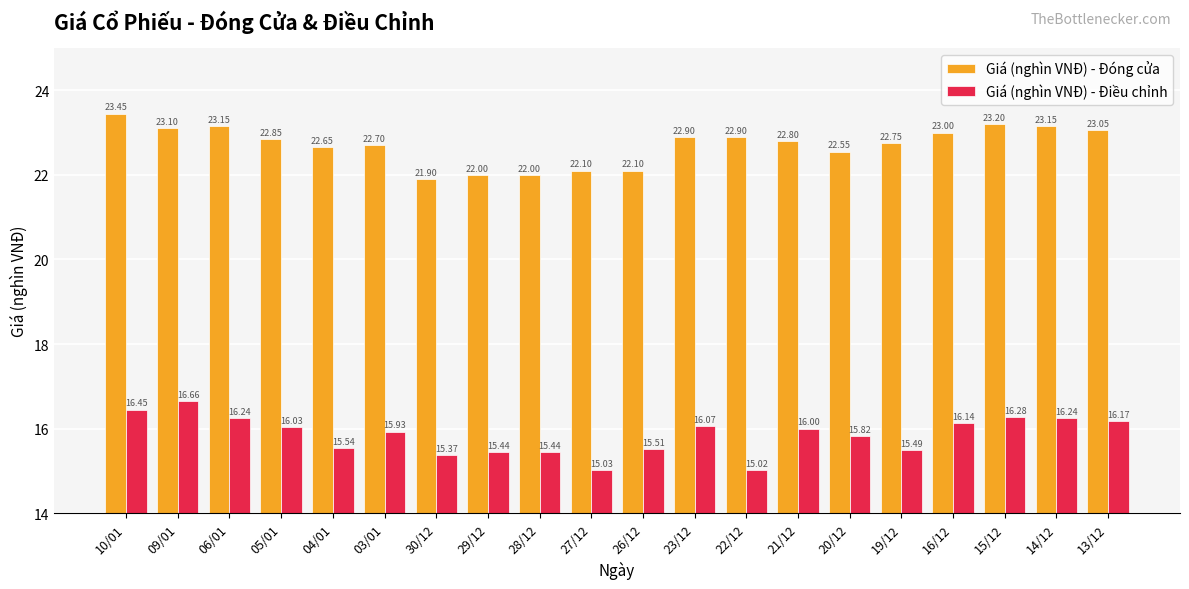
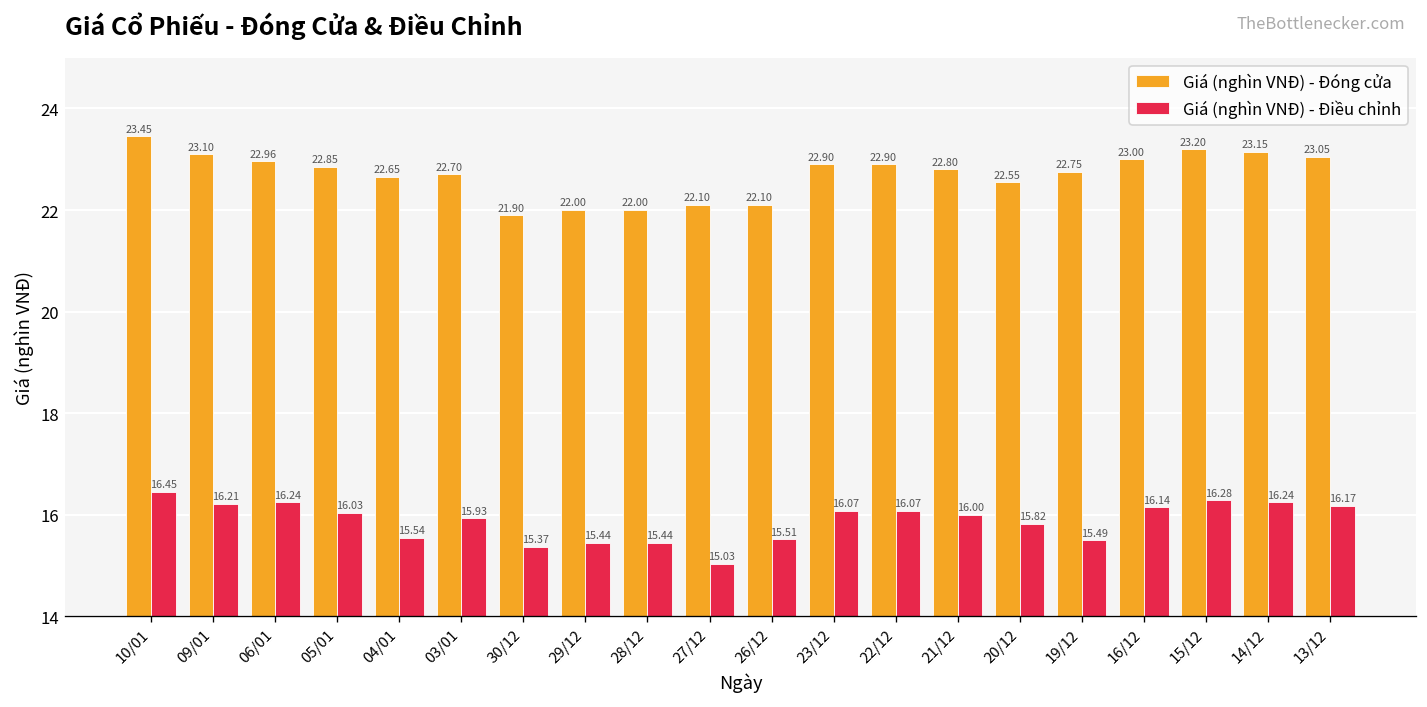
  {
    "Giá (nghìn VNĐ) - Đóng cửa": {
      "10/01": 23.45,
      "09/01": 23.10,
-     "06/01": 23.15,
+     "06/01": 22.96,
      "05/01": 22.85,
      "04/01": 22.65,
      "03/01": 22.70,
      "30/12": 21.90,
      "29/12": 22.00,
      "28/12": 22.00,
      "27/12": 22.10,
      "26/12": 22.10,
      "23/12": 22.90,
      "22/12": 22.90,
      "21/12": 22.80,
      "20/12": 22.55,
      "19/12": 22.75,
      "16/12": 23.00,
      "15/12": 23.20,
      "14/12": 23.15,
      "13/12": 23.05
    },
    "Giá (nghìn VNĐ) - Điều chỉnh": {
      "10/01": 16.45,
-     "09/01": 16.66,
+     "09/01": 16.21,
      "06/01": 16.24,
      "05/01": 16.03,
      "04/01": 15.54,
      "03/01": 15.93,
      "30/12": 15.37,
      "29/12": 15.44,
      "28/12": 15.44,
      "27/12": 15.03,
      "26/12": 15.51,
      "23/12": 16.07,
-     "22/12": 15.02,
+     "22/12": 16.07,
      "21/12": 16.00,
      "20/12": 15.82,
      "19/12": 15.49,
      "16/12": 16.14,
      "15/12": 16.28,
      "14/12": 16.24,
      "13/12": 16.17
    }
  }
